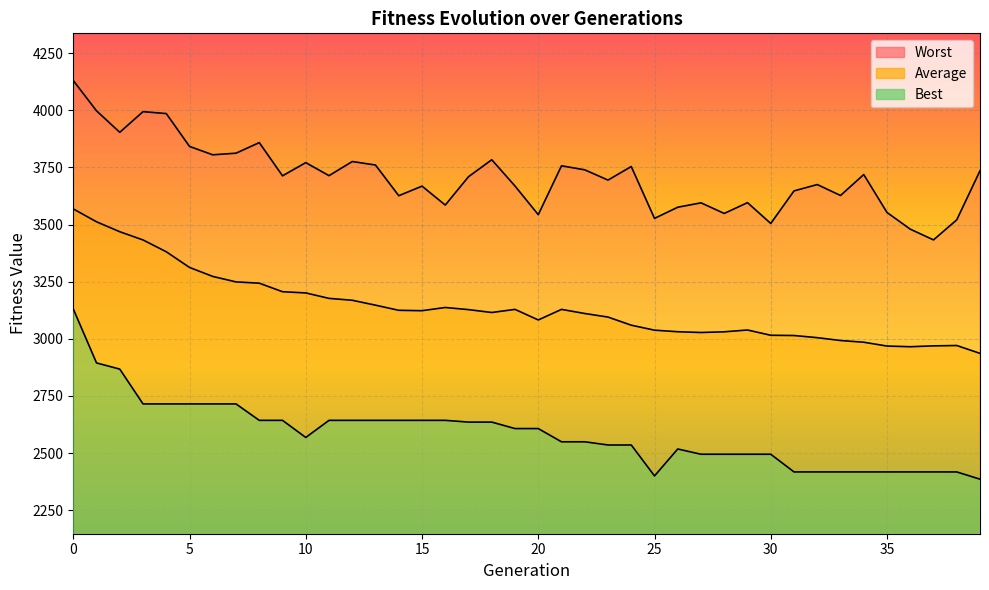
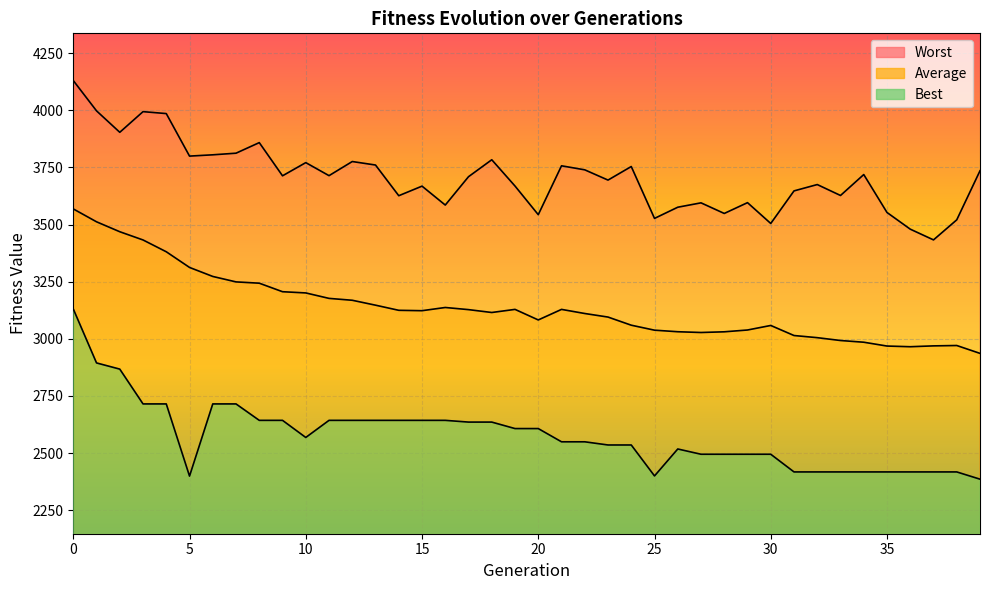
  {
    "Worst": {
      "0": 4130,
-     "5": 3840,
+     "5": 3800,
      "10": 3770,
      "15": 3670,
      "20": 3540,
      "25": 3530,
      "30": 3500,
      "35": 3550
    },
    "Average": {
      "0": 3570,
      "5": 3310,
      "10": 3200,
      "15": 3120,
      "20": 3080,
      "25": 3040,
-     "30": 3020,
+     "30": 3060,
      "35": 2970
    },
    "Best": {
      "0": 3130,
-     "5": 2720,
+     "5": 2400,
      "10": 2570,
      "15": 2640,
      "20": 2610,
      "25": 2400,
      "30": 2500,
      "35": 2420
    }
  }
